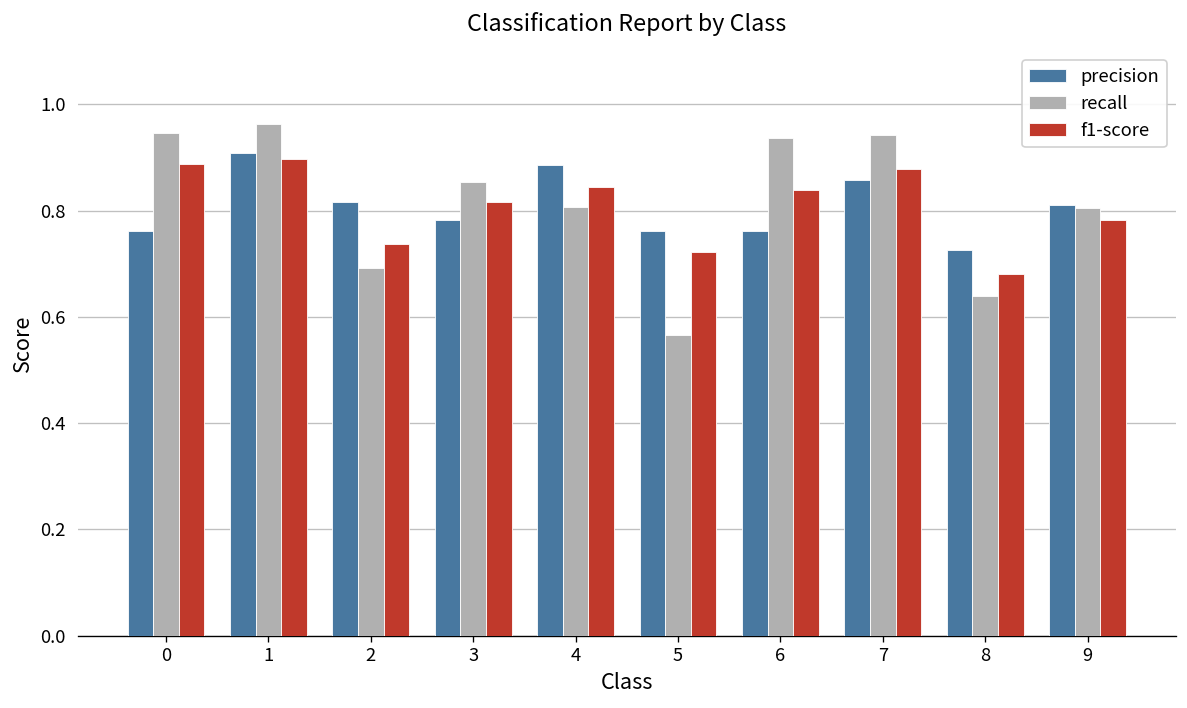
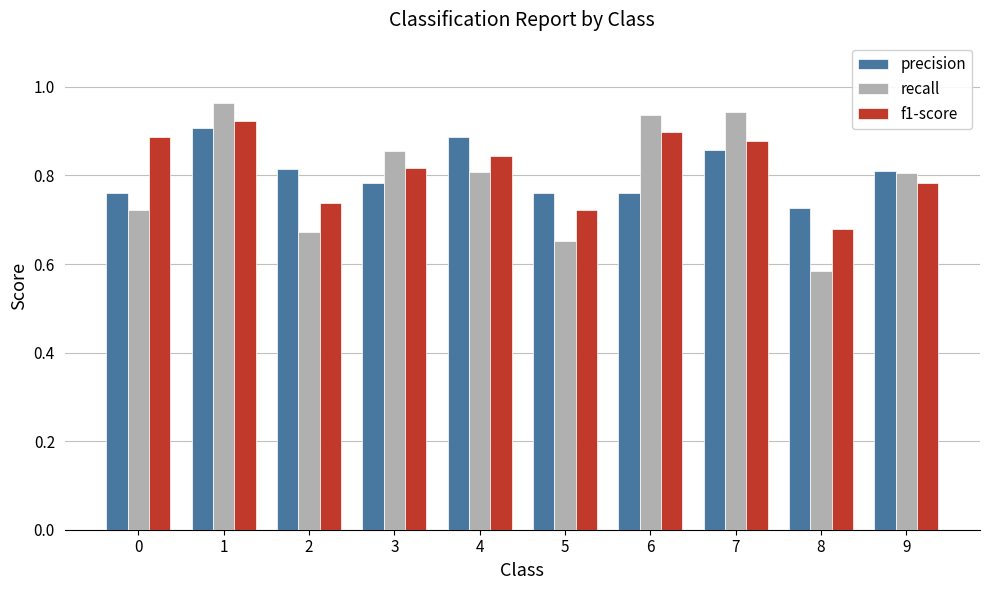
  {
    "precision": {
      "0": 0.76,
      "1": 0.91,
      "2": 0.82,
      "3": 0.78,
      "4": 0.89,
      "5": 0.76,
      "6": 0.76,
      "7": 0.86,
      "8": 0.73,
      "9": 0.81
    },
    "recall": {
-     "0": 0.95,
+     "0": 0.72,
      "1": 0.96,
-     "2": 0.69,
+     "2": 0.67,
      "3": 0.85,
      "4": 0.81,
-     "5": 0.57,
+     "5": 0.65,
      "6": 0.94,
      "7": 0.94,
-     "8": 0.64,
+     "8": 0.58,
      "9": 0.81
    },
    "f1-score": {
      "0": 0.89,
-     "1": 0.90,
+     "1": 0.92,
      "2": 0.74,
      "3": 0.82,
      "4": 0.84,
      "5": 0.72,
-     "6": 0.84,
+     "6": 0.90,
      "7": 0.88,
      "8": 0.68,
      "9": 0.78
    }
  }
